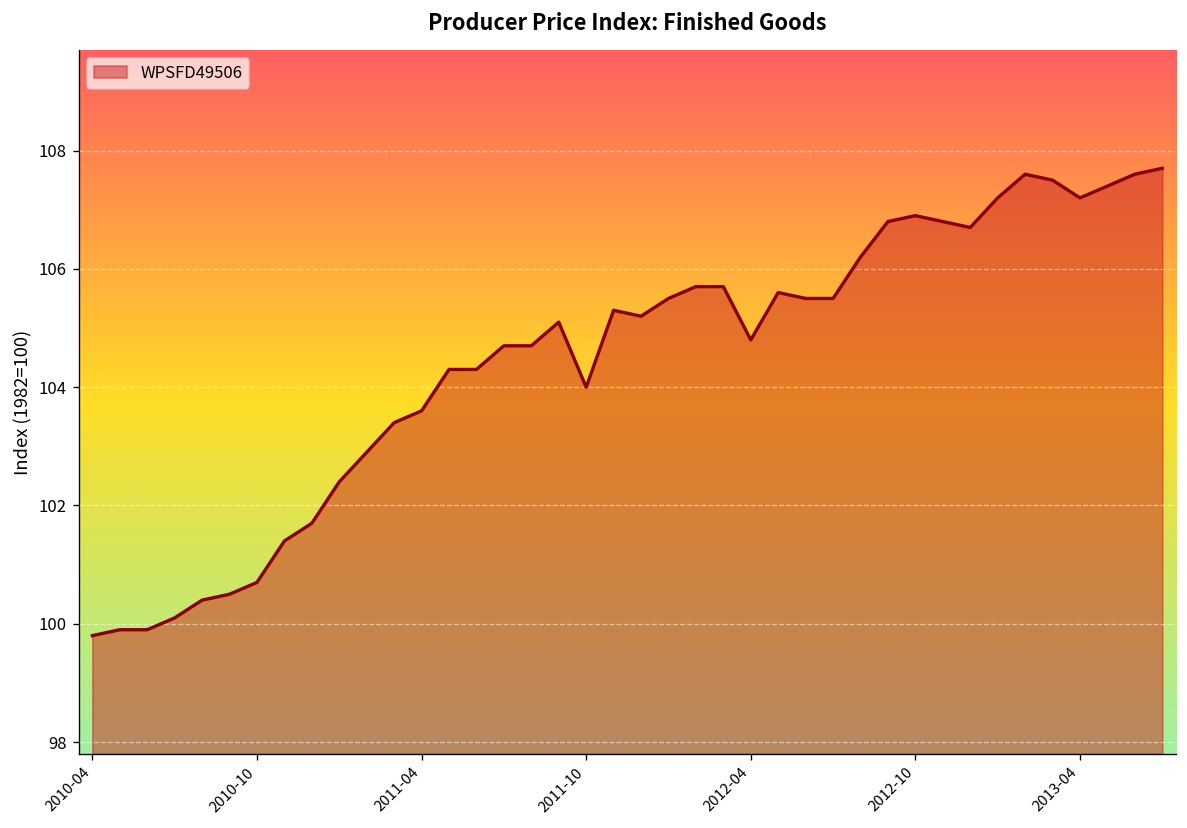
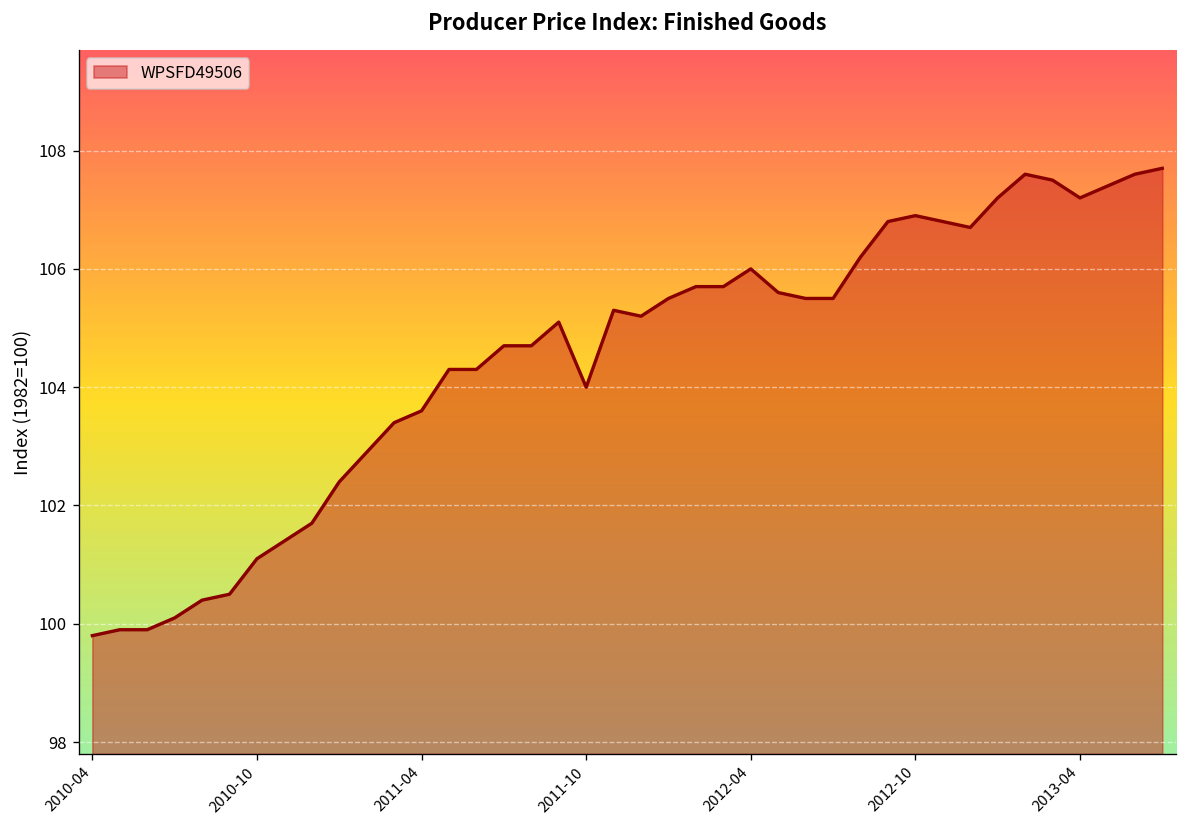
  {
    "2010-04": 99.8,
-   "2010-10": 100.7,
+   "2010-10": 101.1,
    "2011-04": 103.6,
    "2011-10": 104.0,
-   "2012-04": 104.8,
+   "2012-04": 106.0,
    "2012-10": 106.9,
    "2013-04": 107.2
  }
